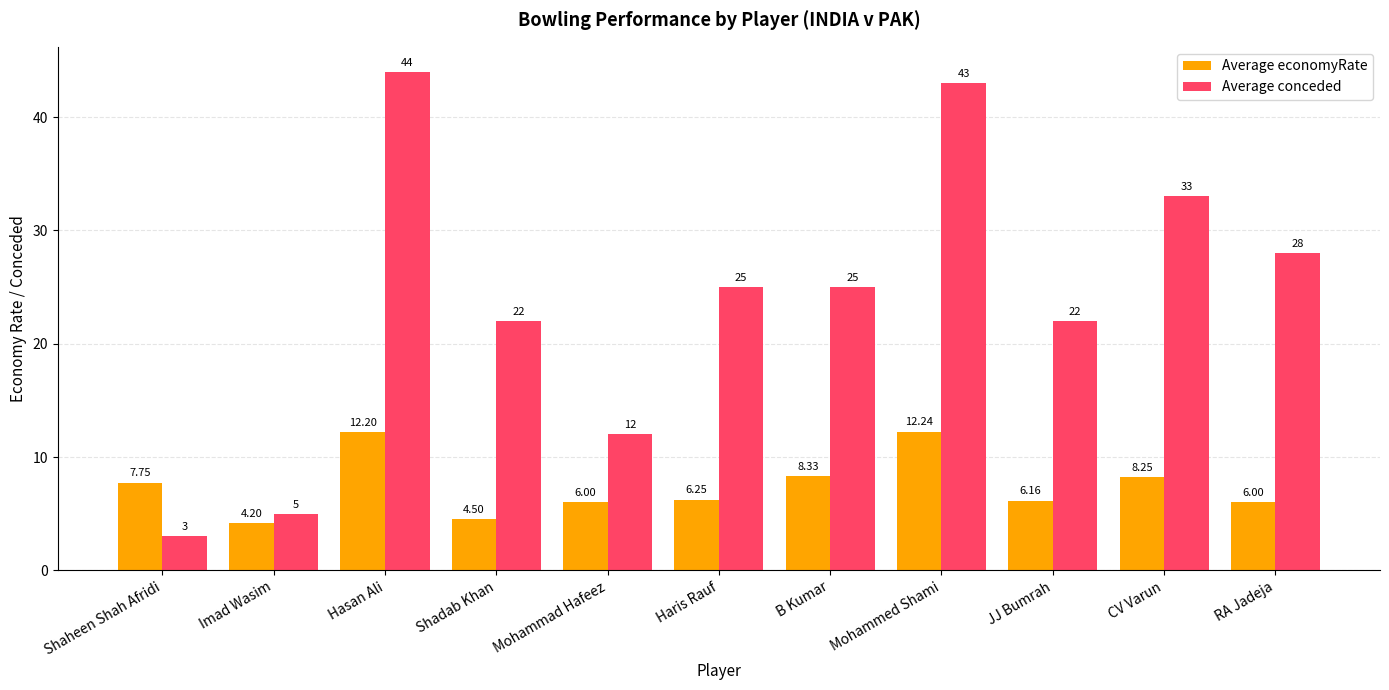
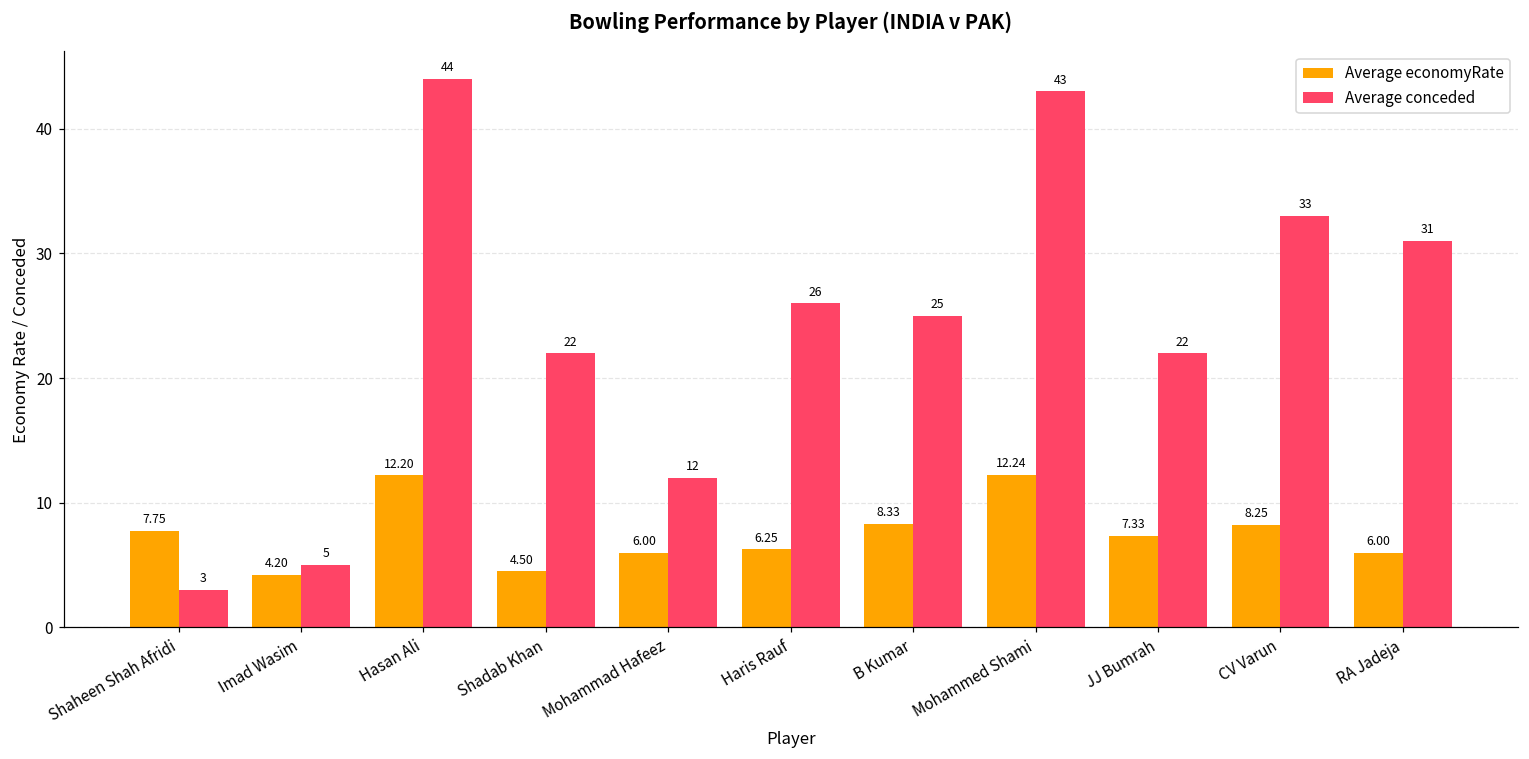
  {
    "Average economyRate": {
      "Shaheen Shah Afridi": 7.75,
      "Imad Wasim": 4.20,
      "Hasan Ali": 12.20,
      "Shadab Khan": 4.50,
      "Mohammad Hafeez": 6.00,
      "Haris Rauf": 6.25,
      "B Kumar": 8.33,
      "Mohammed Shami": 12.24,
-     "JJ Bumrah": 6.16,
+     "JJ Bumrah": 7.33,
      "CV Varun": 8.25,
      "RA Jadeja": 6.00
    },
    "Average conceded": {
      "Shaheen Shah Afridi": 3,
      "Imad Wasim": 5,
      "Hasan Ali": 44,
      "Shadab Khan": 22,
      "Mohammad Hafeez": 12,
-     "Haris Rauf": 25,
+     "Haris Rauf": 26,
      "B Kumar": 25,
      "Mohammed Shami": 43,
      "JJ Bumrah": 22,
      "CV Varun": 33,
-     "RA Jadeja": 28
+     "RA Jadeja": 31
    }
  }
